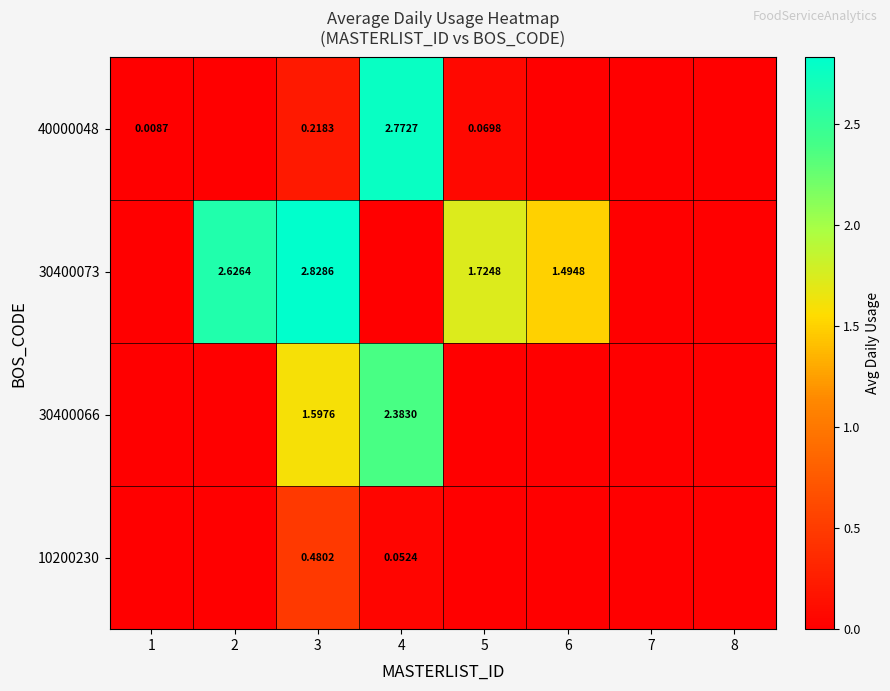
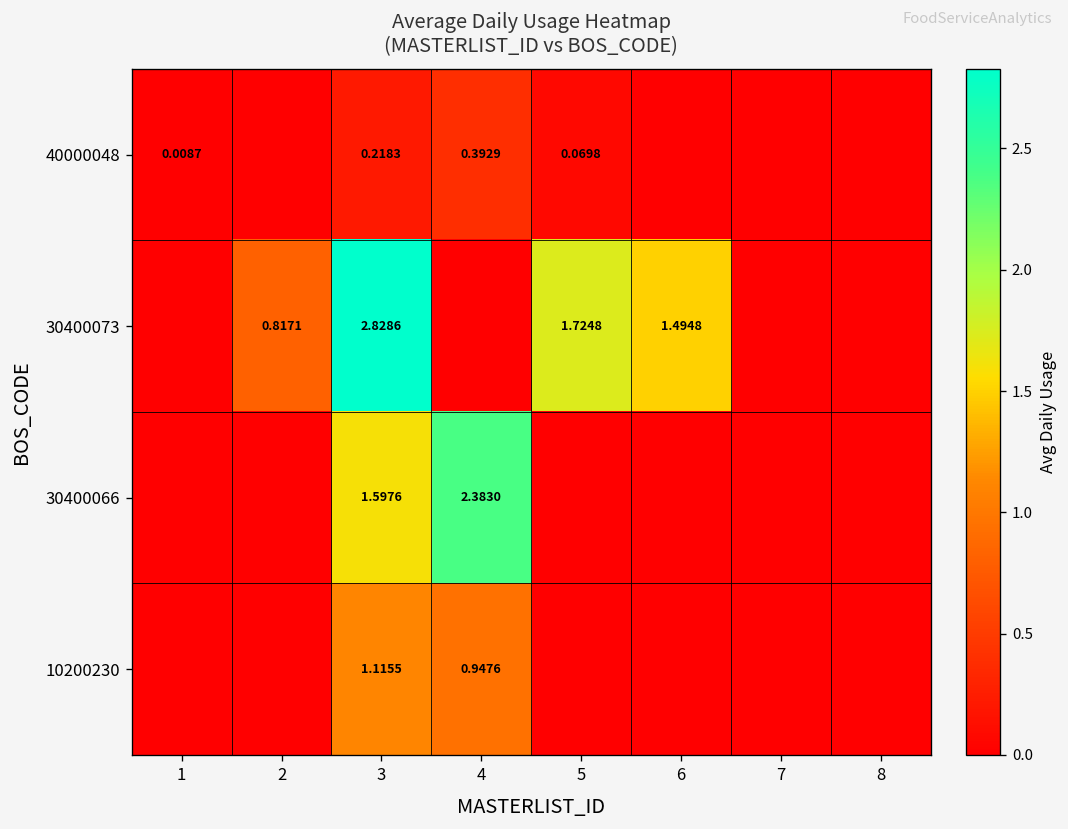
  {
    "40000048": {
      "1": 0.0087,
      "3": 0.2183,
-     "4": 2.7727,
+     "4": 0.3929,
      "5": 0.0698
    },
    "30400073": {
-     "2": 2.6264,
+     "2": 0.8171,
      "3": 2.8286,
      "5": 1.7248,
      "6": 1.4948
    },
    "30400066": {
      "3": 1.5976,
      "4": 2.3830
    },
    "10200230": {
-     "3": 0.4802,
-     "4": 0.0524
+     "3": 1.1155,
+     "4": 0.9476
    }
  }
